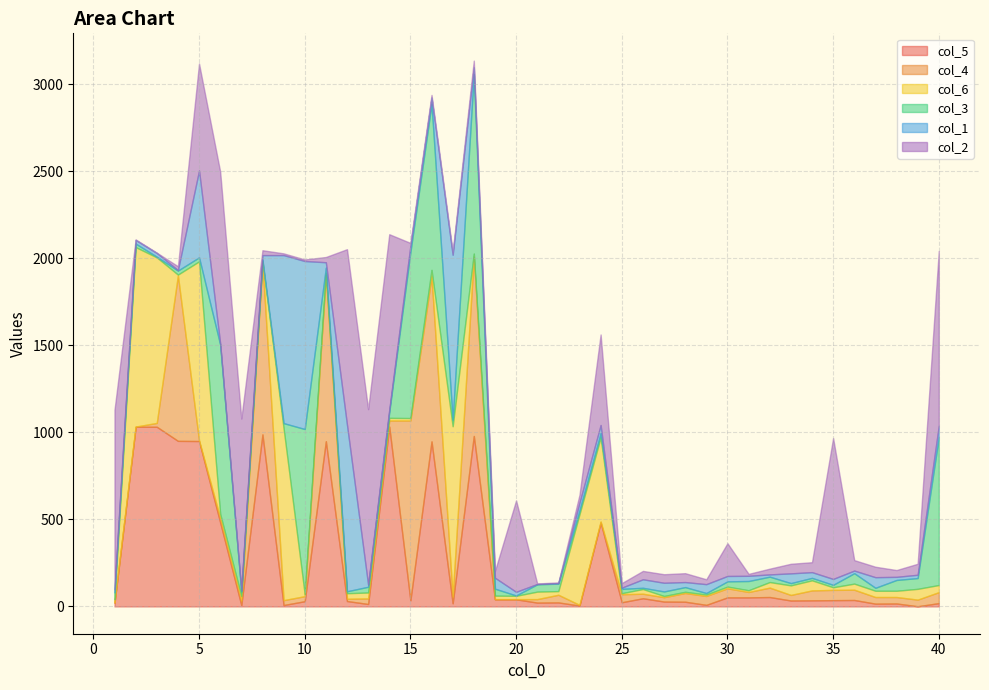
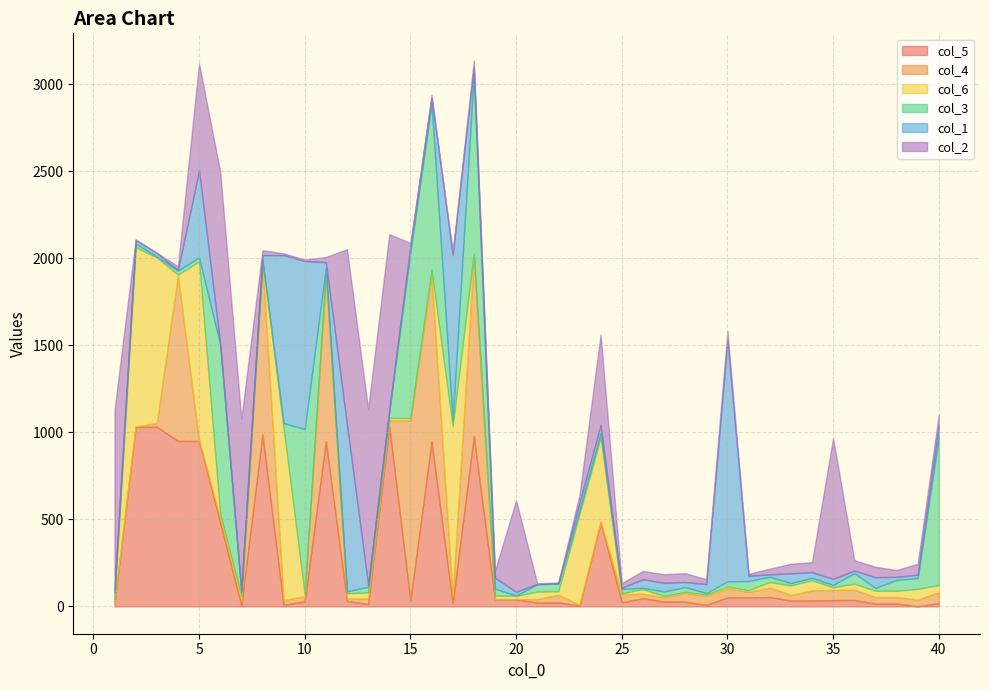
  {
    "col_3": {
      "5": 20,
      "10": 950,
      "15": 950,
      "30": 30,
      "40": 850
    },
    "col_1": {
      "5": 500,
      "15": 40,
      "20": 20,
-     "30": 30,
+     "30": 1390,
      "35": 30,
      "40": 70
    },
    "col_2": {
      "5": 610,
      "15": 20,
      "20": 530,
      "25": 30,
-     "30": 190,
+     "30": 50,
      "35": 810,
-     "40": 1000
+     "40": 60
    }
  }
